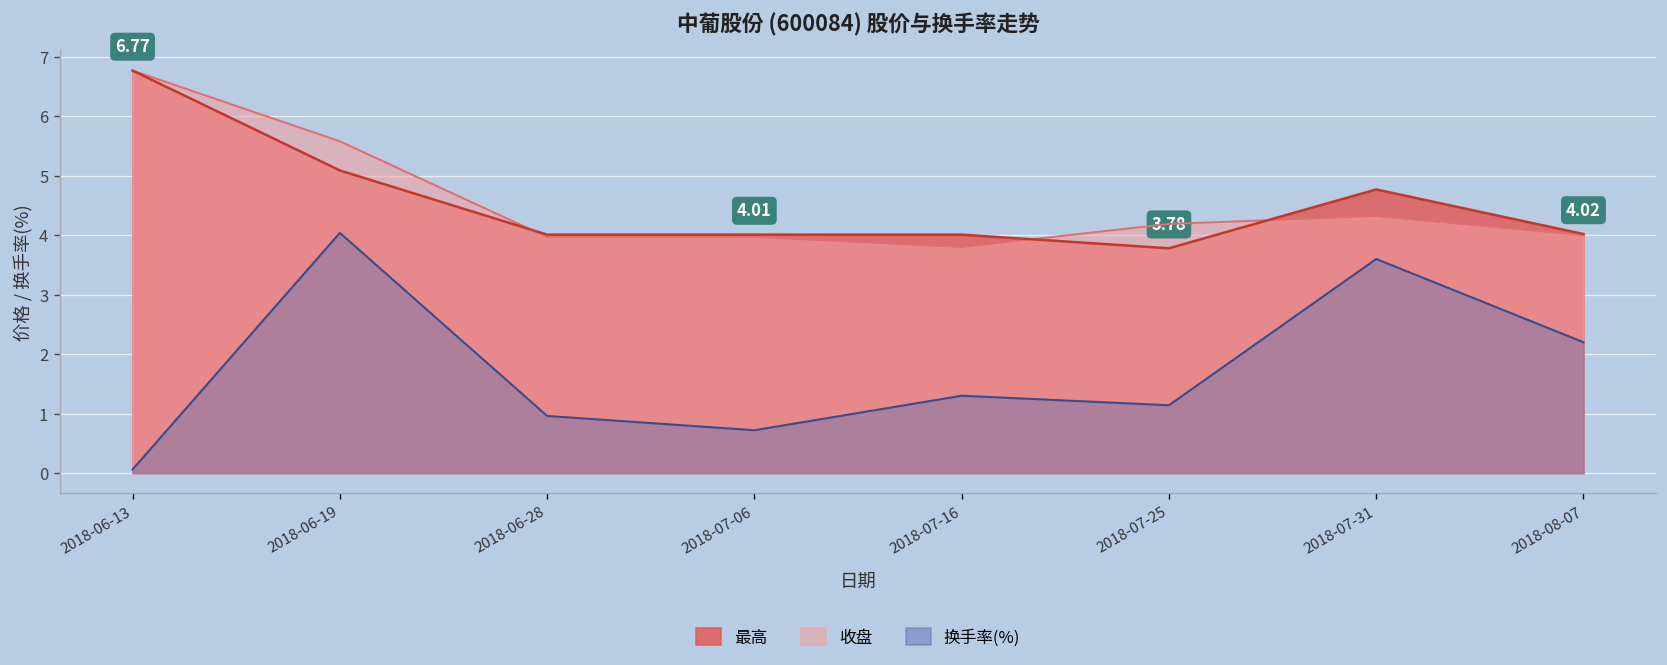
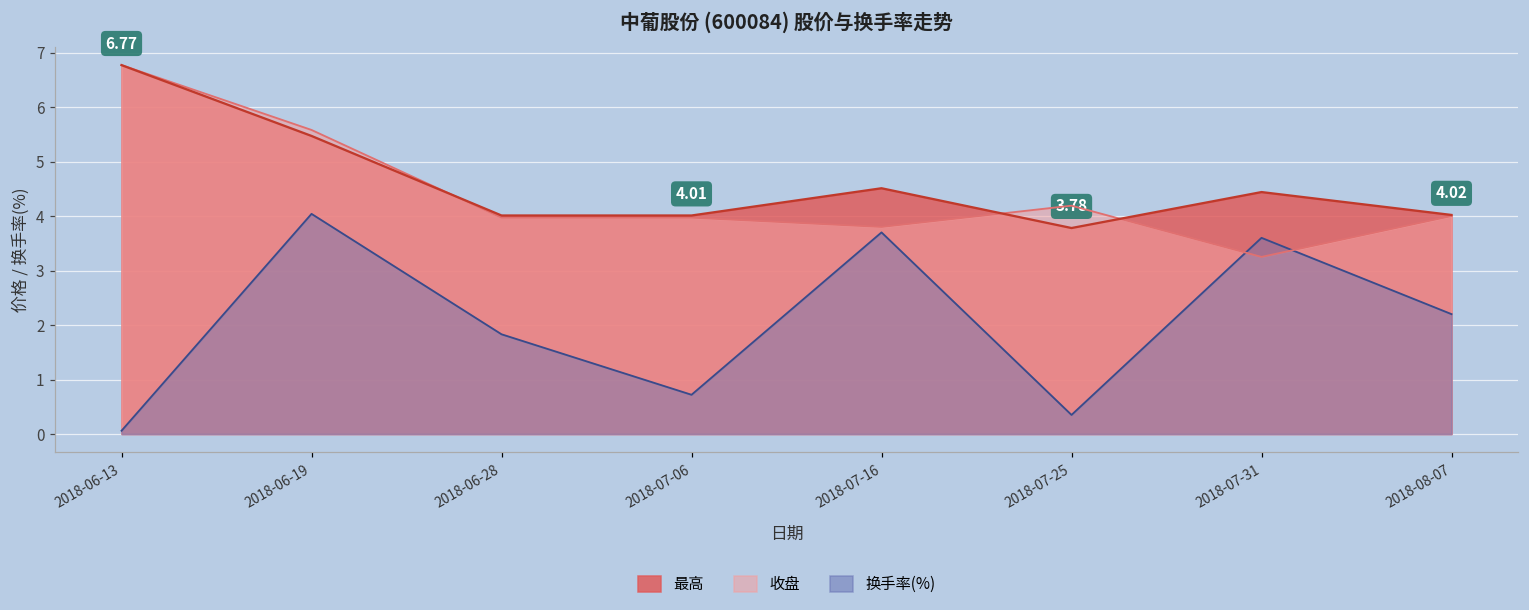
  {
    "最高": {
-     "2018-06-19": 5.1,
-     "2018-07-16": 4.0,
-     "2018-07-31": 4.8
+     "2018-06-19": 5.5,
+     "2018-07-16": 4.5,
+     "2018-07-31": 4.4
    },
    "收盘": {
      "2018-06-19": 5.6,
      "2018-07-16": 3.8,
-     "2018-07-31": 4.3
+     "2018-07-31": 3.3
    },
    "换手率(%)": {
      "2018-06-13": 0.1,
      "2018-06-19": 4.0,
-     "2018-06-28": 1.0,
+     "2018-06-28": 1.8,
      "2018-07-06": 0.7,
-     "2018-07-16": 1.3,
-     "2018-07-25": 1.1,
+     "2018-07-16": 3.7,
+     "2018-07-25": 0.4,
      "2018-07-31": 3.6,
      "2018-08-07": 2.2
    }
  }
